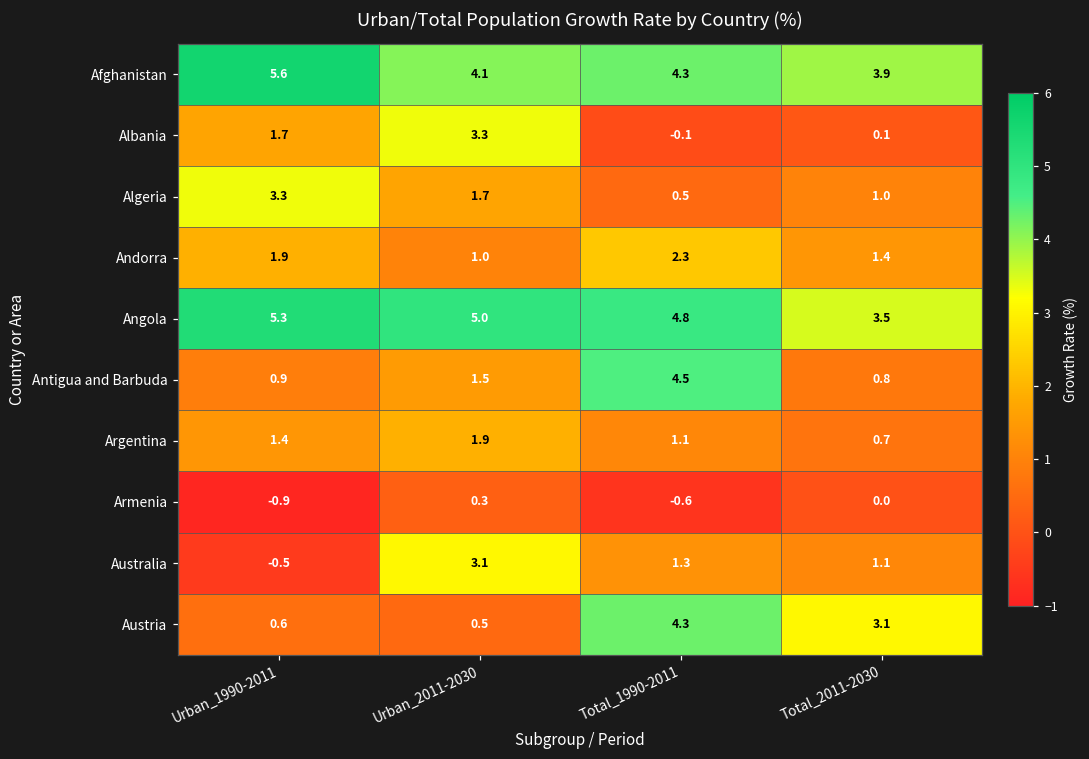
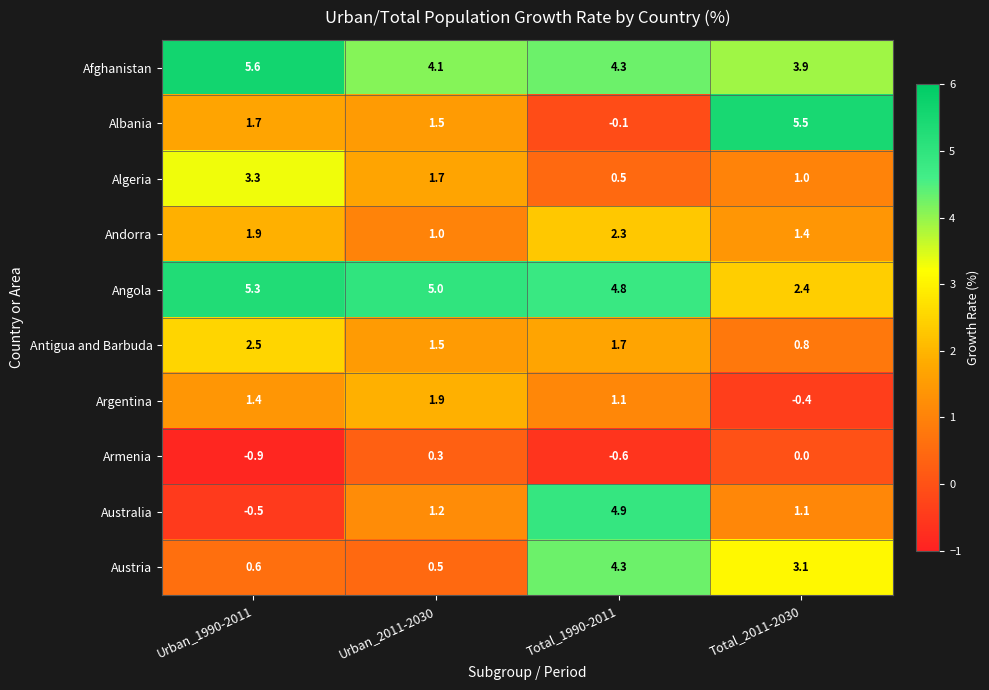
  {
    "Afghanistan": {
      "Urban_1990-2011": 5.6,
      "Urban_2011-2030": 4.1,
      "Total_1990-2011": 4.3,
      "Total_2011-2030": 3.9
    },
    "Albania": {
      "Urban_1990-2011": 1.7,
-     "Urban_2011-2030": 3.3,
+     "Urban_2011-2030": 1.5,
      "Total_1990-2011": -0.1,
-     "Total_2011-2030": 0.1
+     "Total_2011-2030": 5.5
    },
    "Algeria": {
      "Urban_1990-2011": 3.3,
      "Urban_2011-2030": 1.7,
      "Total_1990-2011": 0.5,
      "Total_2011-2030": 1.0
    },
    "Andorra": {
      "Urban_1990-2011": 1.9,
      "Urban_2011-2030": 1.0,
      "Total_1990-2011": 2.3,
      "Total_2011-2030": 1.4
    },
    "Angola": {
      "Urban_1990-2011": 5.3,
      "Urban_2011-2030": 5.0,
      "Total_1990-2011": 4.8,
-     "Total_2011-2030": 3.5
+     "Total_2011-2030": 2.4
    },
    "Antigua and Barbuda": {
-     "Urban_1990-2011": 0.9,
+     "Urban_1990-2011": 2.5,
      "Urban_2011-2030": 1.5,
-     "Total_1990-2011": 4.5,
+     "Total_1990-2011": 1.7,
      "Total_2011-2030": 0.8
    },
    "Argentina": {
      "Urban_1990-2011": 1.4,
      "Urban_2011-2030": 1.9,
      "Total_1990-2011": 1.1,
-     "Total_2011-2030": 0.7
+     "Total_2011-2030": -0.4
    },
    "Armenia": {
      "Urban_1990-2011": -0.9,
      "Urban_2011-2030": 0.3,
      "Total_1990-2011": -0.6,
      "Total_2011-2030": 0.0
    },
    "Australia": {
      "Urban_1990-2011": -0.5,
-     "Urban_2011-2030": 3.1,
-     "Total_1990-2011": 1.3,
+     "Urban_2011-2030": 1.2,
+     "Total_1990-2011": 4.9,
      "Total_2011-2030": 1.1
    },
    "Austria": {
      "Urban_1990-2011": 0.6,
      "Urban_2011-2030": 0.5,
      "Total_1990-2011": 4.3,
      "Total_2011-2030": 3.1
    }
  }
